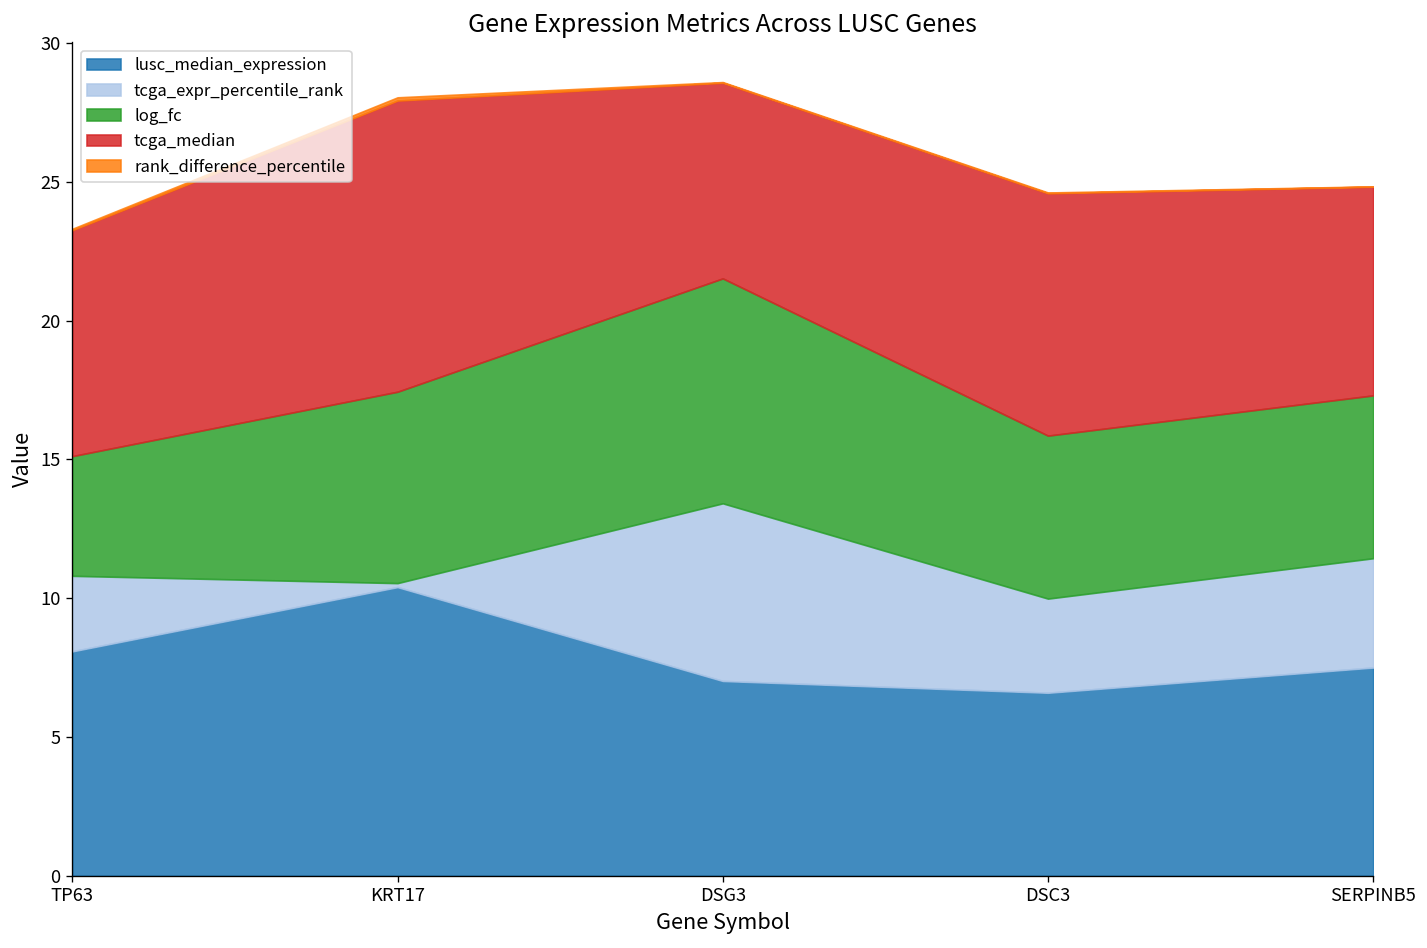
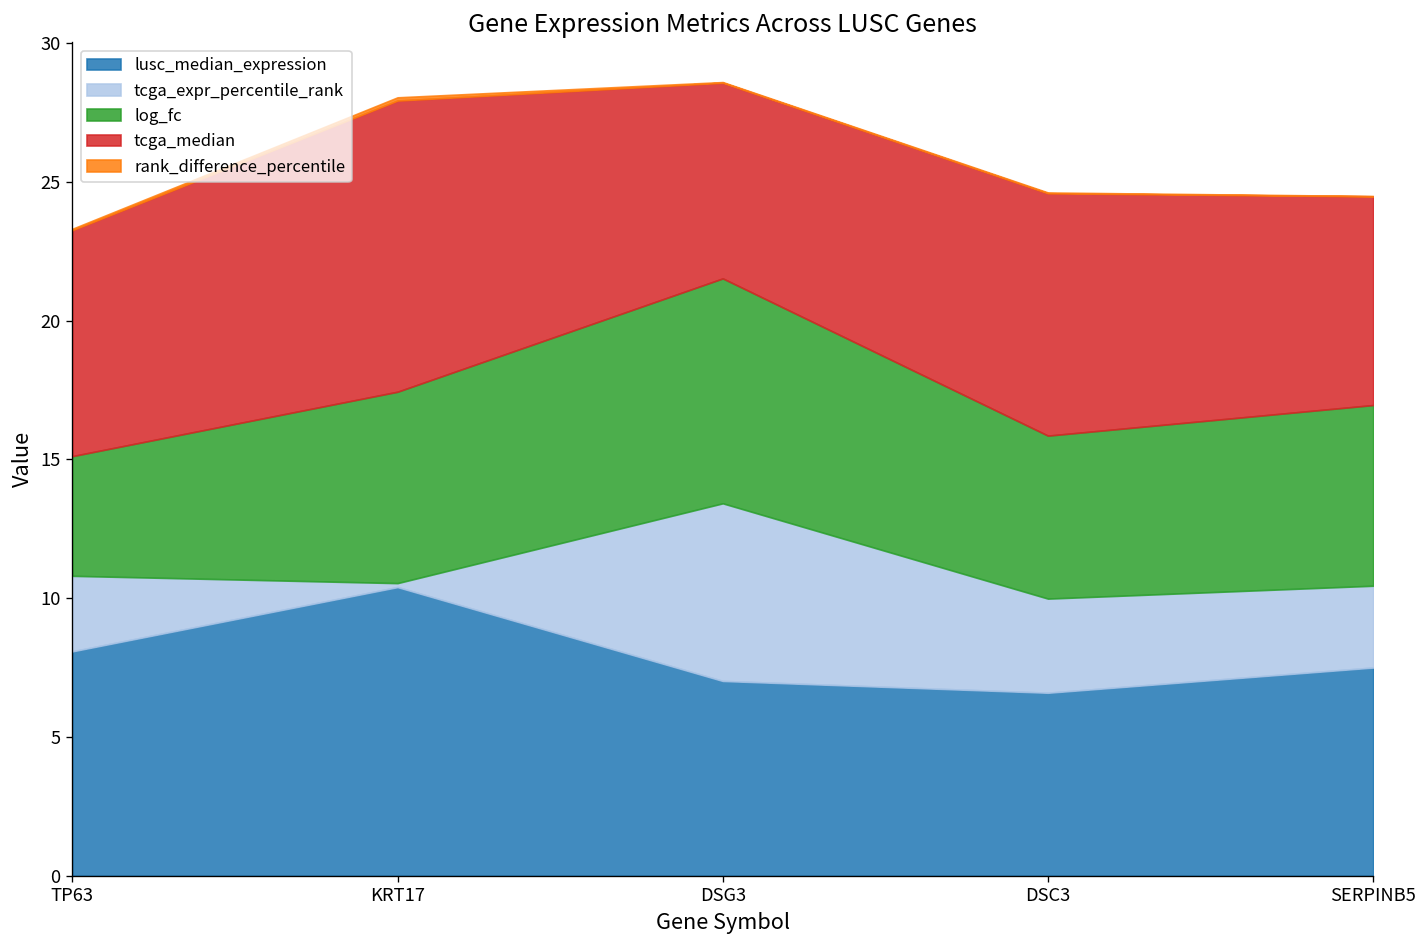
  {
    "lusc_median_expression": {
      "TP63": 8.1,
      "KRT17": 10.4,
      "DSG3": 7.0,
      "DSC3": 6.6,
      "SERPINB5": 7.5
    },
    "tcga_expr_percentile_rank": {
      "TP63": 2.7,
      "KRT17": 0.1,
      "DSG3": 6.4,
      "DSC3": 3.4,
-     "SERPINB5": 3.9
+     "SERPINB5": 2.9
    },
    "log_fc": {
      "TP63": 4.3,
      "KRT17": 6.9,
      "DSG3": 8.1,
      "DSC3": 5.9,
-     "SERPINB5": 5.9
+     "SERPINB5": 6.5
    },
    "tcga_median": {
      "KRT17": 10.5
    },
    "rank_difference_percentile": {
      "KRT17": 0.1
    }
  }
